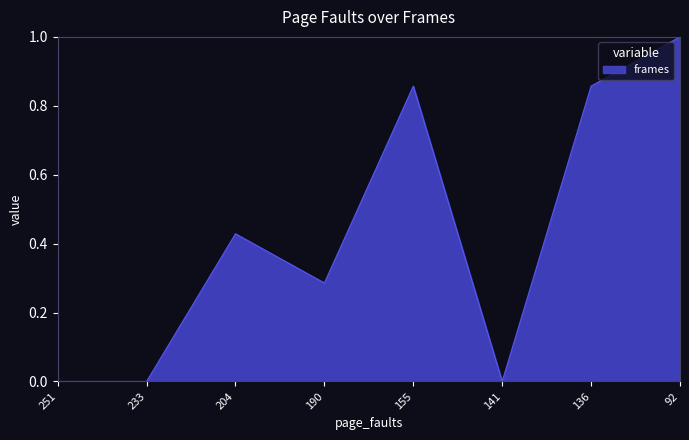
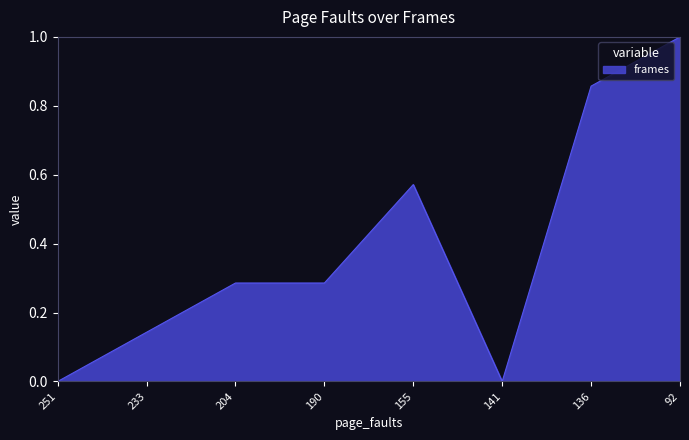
  {
    "251": 0.00,
-   "233": 0.00,
-   "204": 0.43,
+   "233": 0.14,
+   "204": 0.29,
    "190": 0.29,
-   "155": 0.86,
+   "155": 0.57,
    "141": 0.00,
    "136": 0.86,
    "92": 1.00
  }
